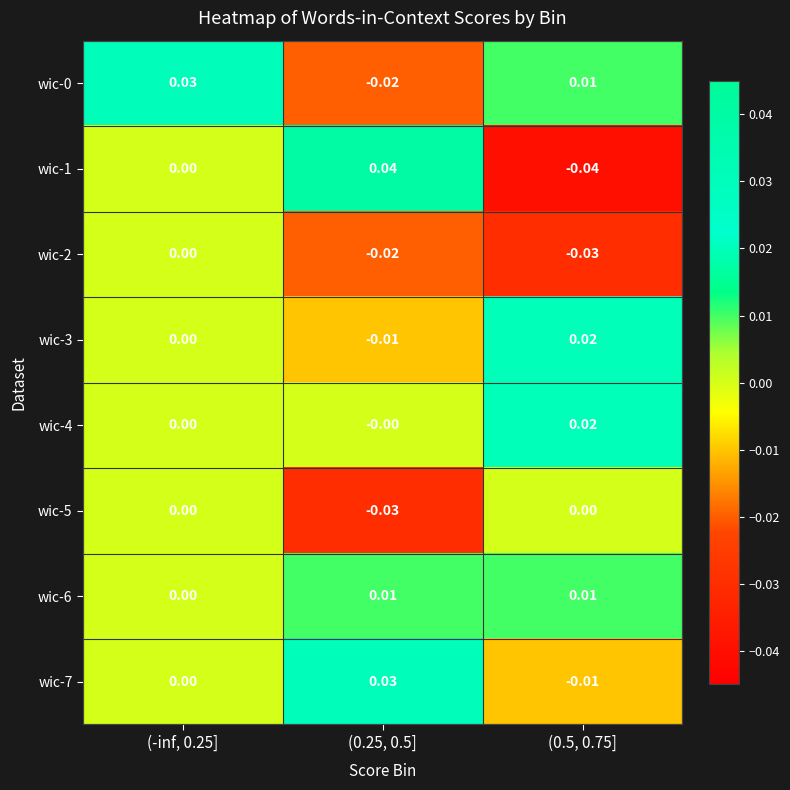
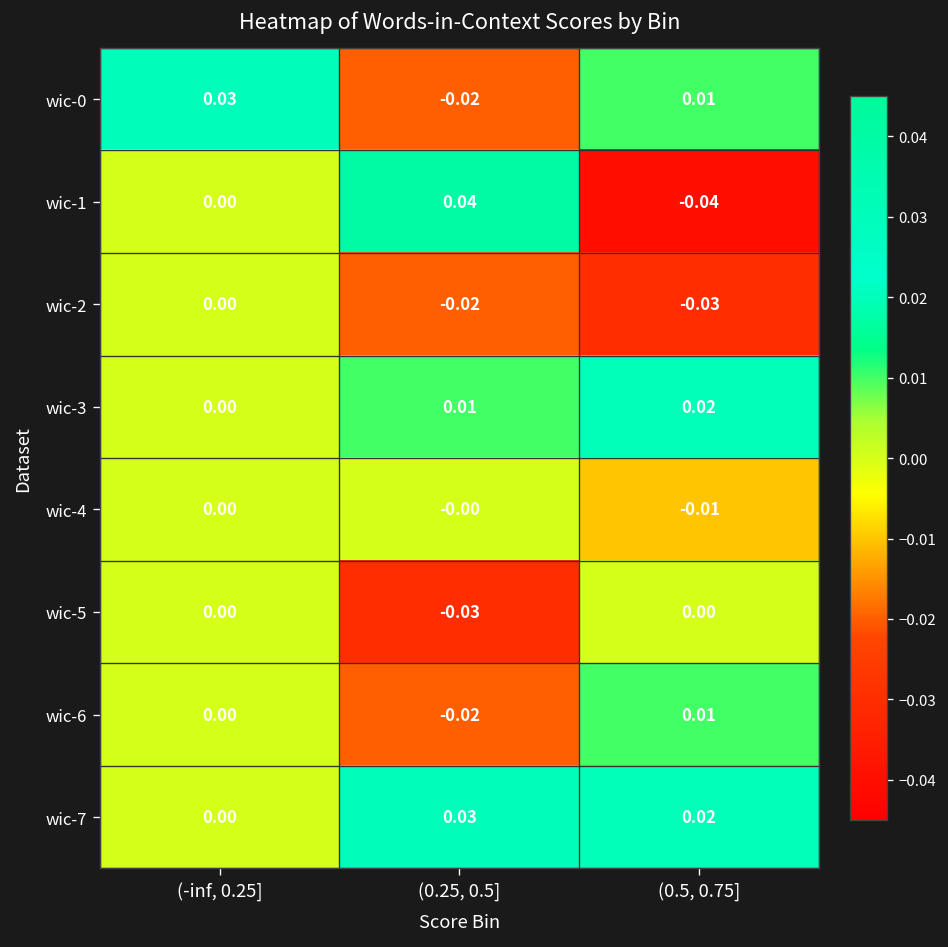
  {
    "wic-0": {
      "(-inf, 0.25]": 0.03,
      "(0.25, 0.5]": -0.02,
      "(0.5, 0.75]": 0.01
    },
    "wic-1": {
      "(-inf, 0.25]": 0.00,
      "(0.25, 0.5]": 0.04,
      "(0.5, 0.75]": -0.04
    },
    "wic-2": {
      "(-inf, 0.25]": 0.00,
      "(0.25, 0.5]": -0.02,
      "(0.5, 0.75]": -0.03
    },
    "wic-3": {
      "(-inf, 0.25]": 0.00,
-     "(0.25, 0.5]": -0.01,
+     "(0.25, 0.5]": 0.01,
      "(0.5, 0.75]": 0.02
    },
    "wic-4": {
      "(-inf, 0.25]": 0.00,
      "(0.25, 0.5]": -0.00,
-     "(0.5, 0.75]": 0.02
+     "(0.5, 0.75]": -0.01
    },
    "wic-5": {
      "(-inf, 0.25]": 0.00,
      "(0.25, 0.5]": -0.03,
      "(0.5, 0.75]": 0.00
    },
    "wic-6": {
      "(-inf, 0.25]": 0.00,
-     "(0.25, 0.5]": 0.01,
+     "(0.25, 0.5]": -0.02,
      "(0.5, 0.75]": 0.01
    },
    "wic-7": {
      "(-inf, 0.25]": 0.00,
      "(0.25, 0.5]": 0.03,
-     "(0.5, 0.75]": -0.01
+     "(0.5, 0.75]": 0.02
    }
  }
